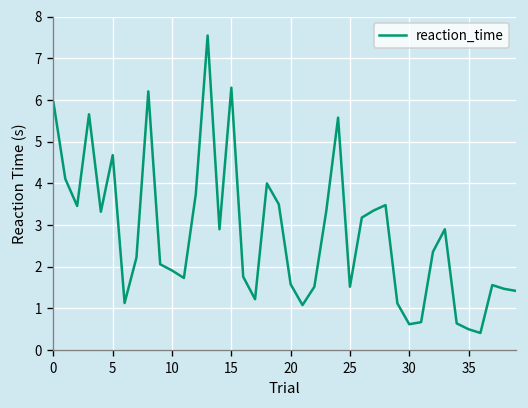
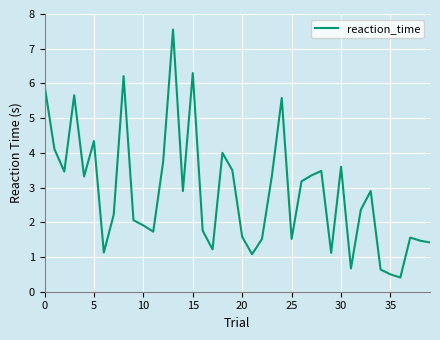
  {
    "0": 6.0,
-   "5": 4.7,
+   "5": 4.3,
    "10": 1.9,
    "15": 6.3,
    "20": 1.6,
    "25": 1.5,
-   "30": 0.6,
+   "30": 3.6,
    "35": 0.5
  }
